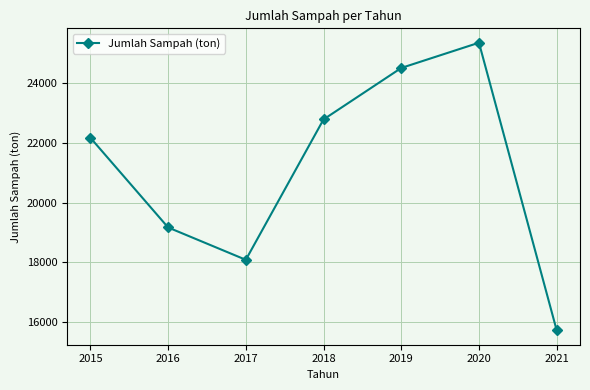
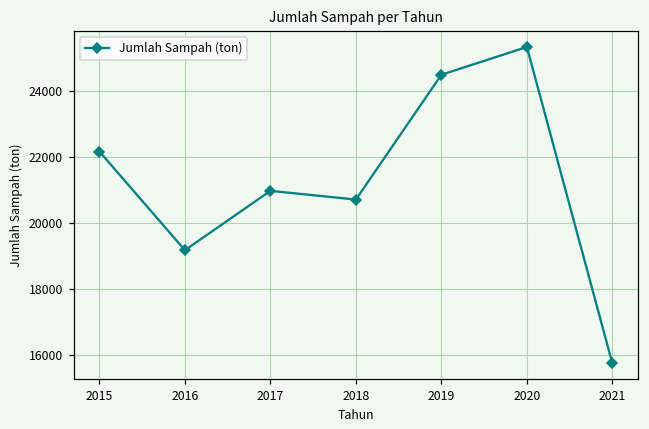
  {
    "2015": 22200,
    "2016": 19200,
-   "2017": 18100,
-   "2018": 22800,
+   "2017": 21000,
+   "2018": 20700,
    "2019": 24500,
    "2020": 25300,
    "2021": 15700
  }
